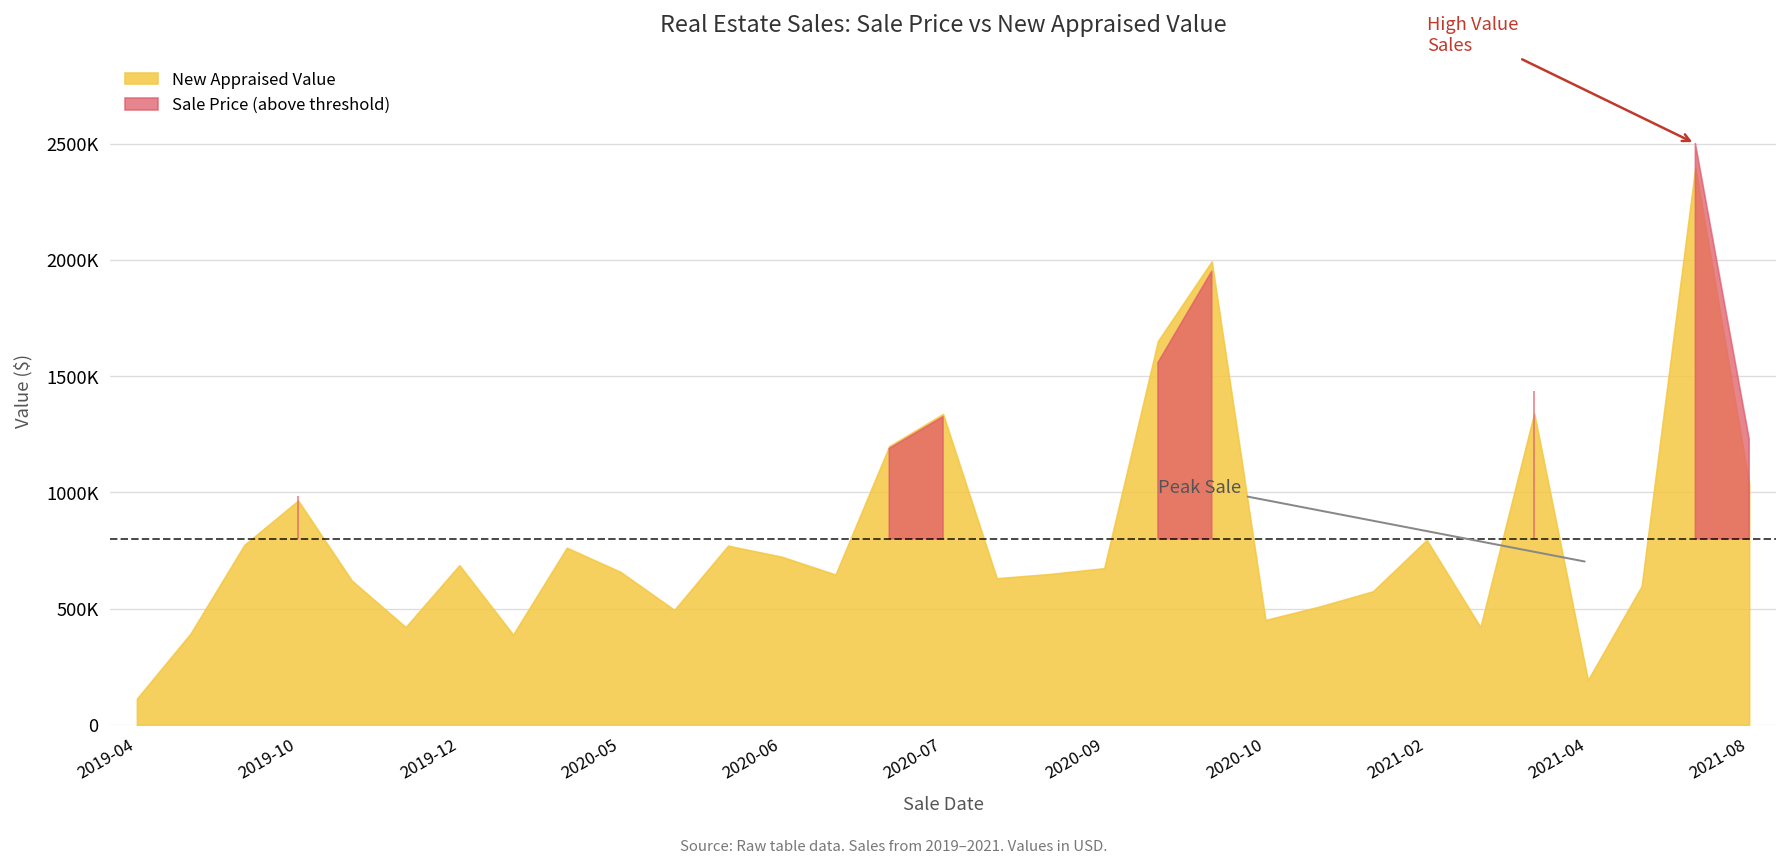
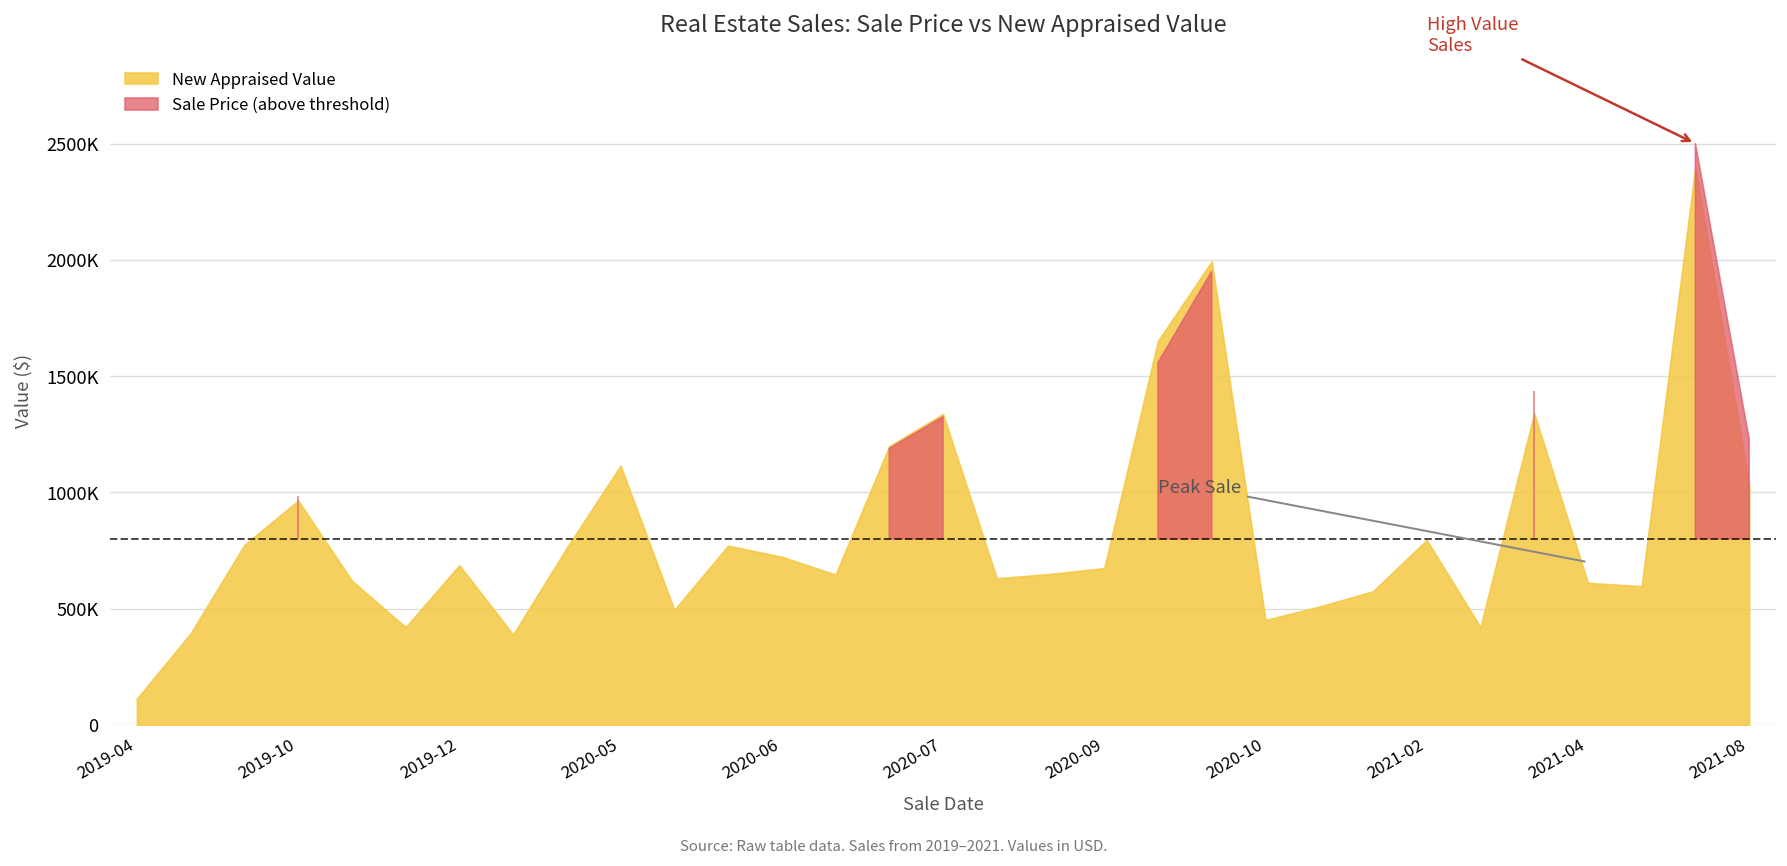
  {
    "2019-04": 110000,
    "2019-10": 960000,
    "2019-12": 690000,
-   "2020-05": 660000,
+   "2020-05": 1110000,
    "2020-06": 720000,
    "2020-07": 1340000,
    "2020-09": 670000,
    "2020-10": 450000,
    "2021-02": 800000,
-   "2021-04": 190000,
+   "2021-04": 610000,
    "2021-08": 1040000
  }
